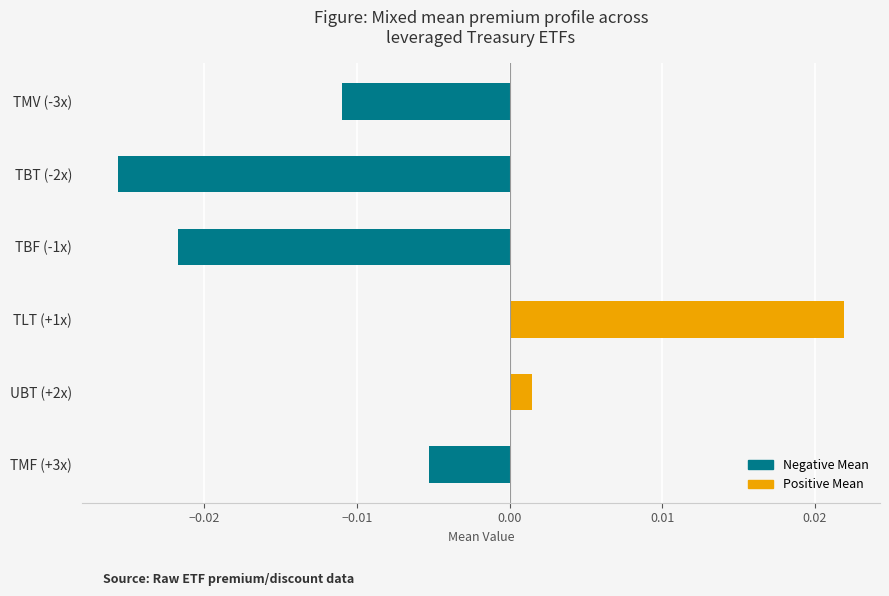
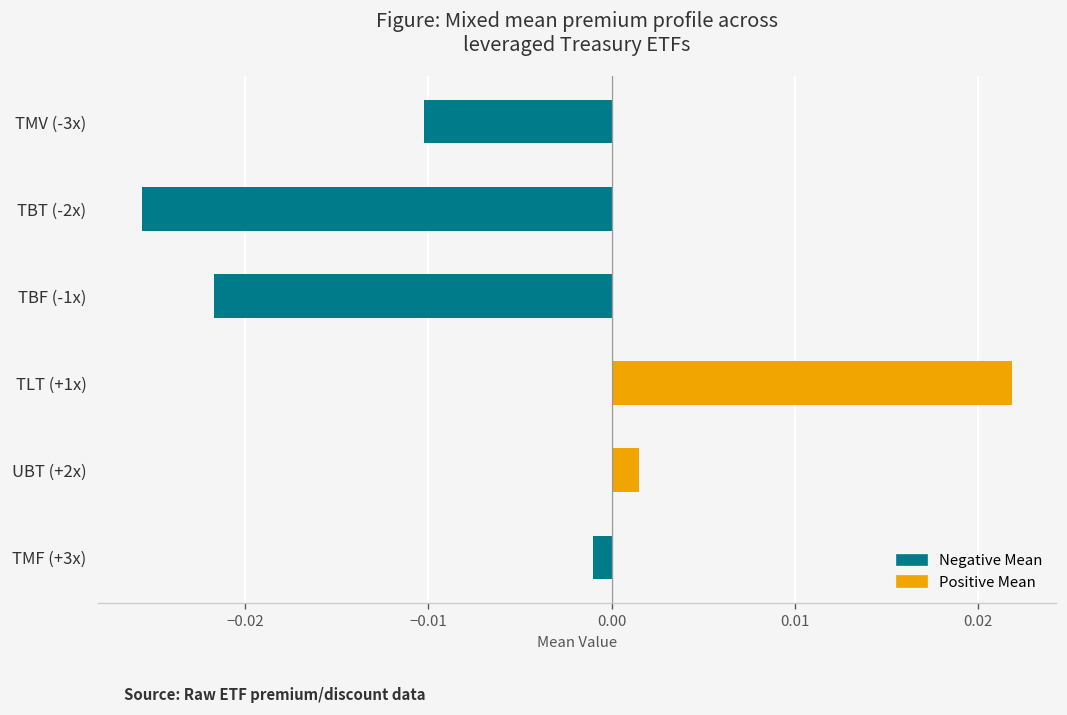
  {
-   "TMV (-3x)": -0.0110,
+   "TMV (-3x)": -0.0102,
    "TBT (-2x)": -0.0256,
    "TBF (-1x)": -0.0217,
    "TLT (+1x)": 0.0219,
    "UBT (+2x)": 0.0015,
-   "TMF (+3x)": -0.0053
+   "TMF (+3x)": -0.0010
  }
